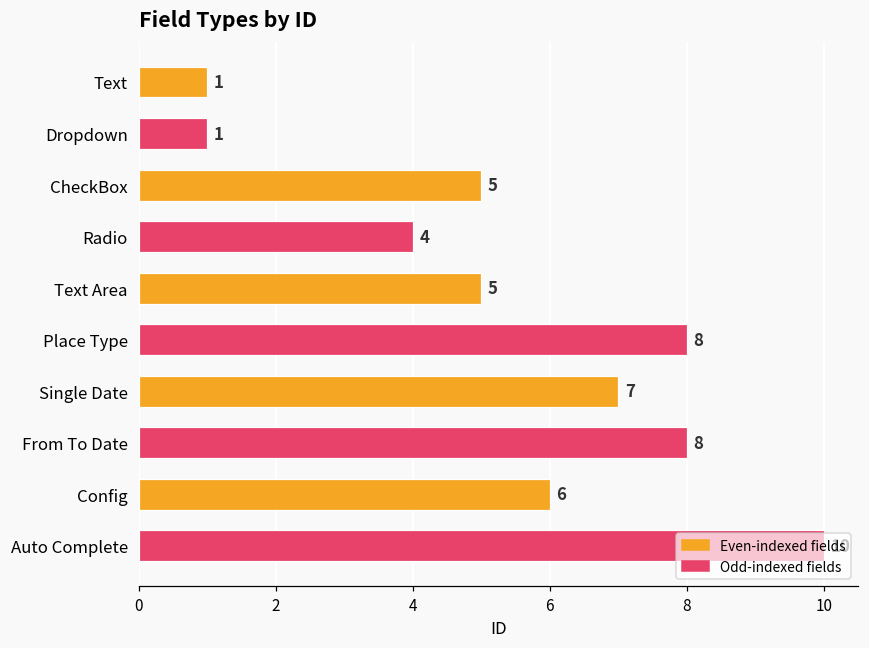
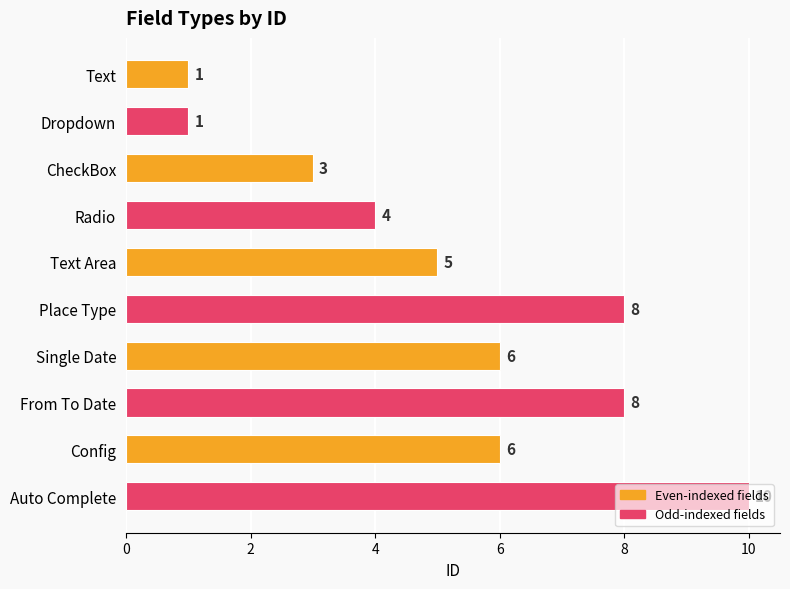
  {
    "Text": 1,
    "Dropdown": 1,
-   "CheckBox": 5,
+   "CheckBox": 3,
    "Radio": 4,
    "Text Area": 5,
    "Place Type": 8,
-   "Single Date": 7,
+   "Single Date": 6,
    "From To Date": 8,
    "Config": 6
  }
